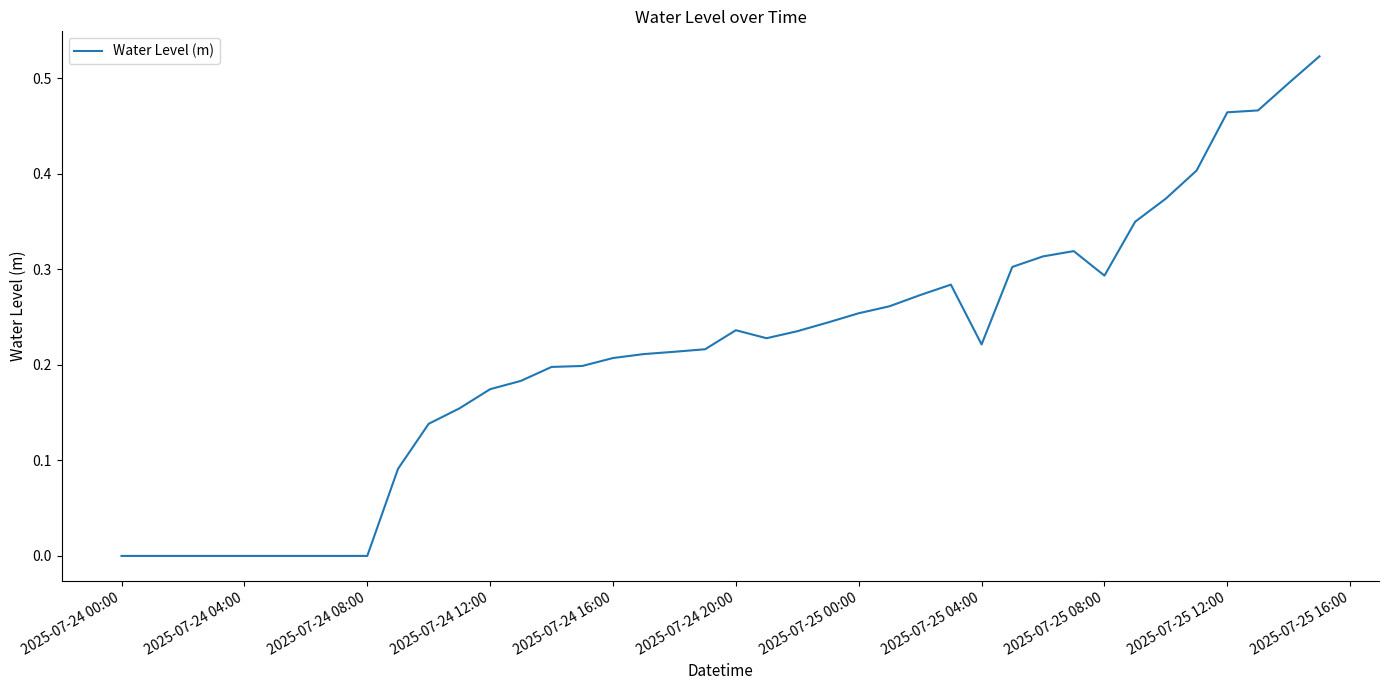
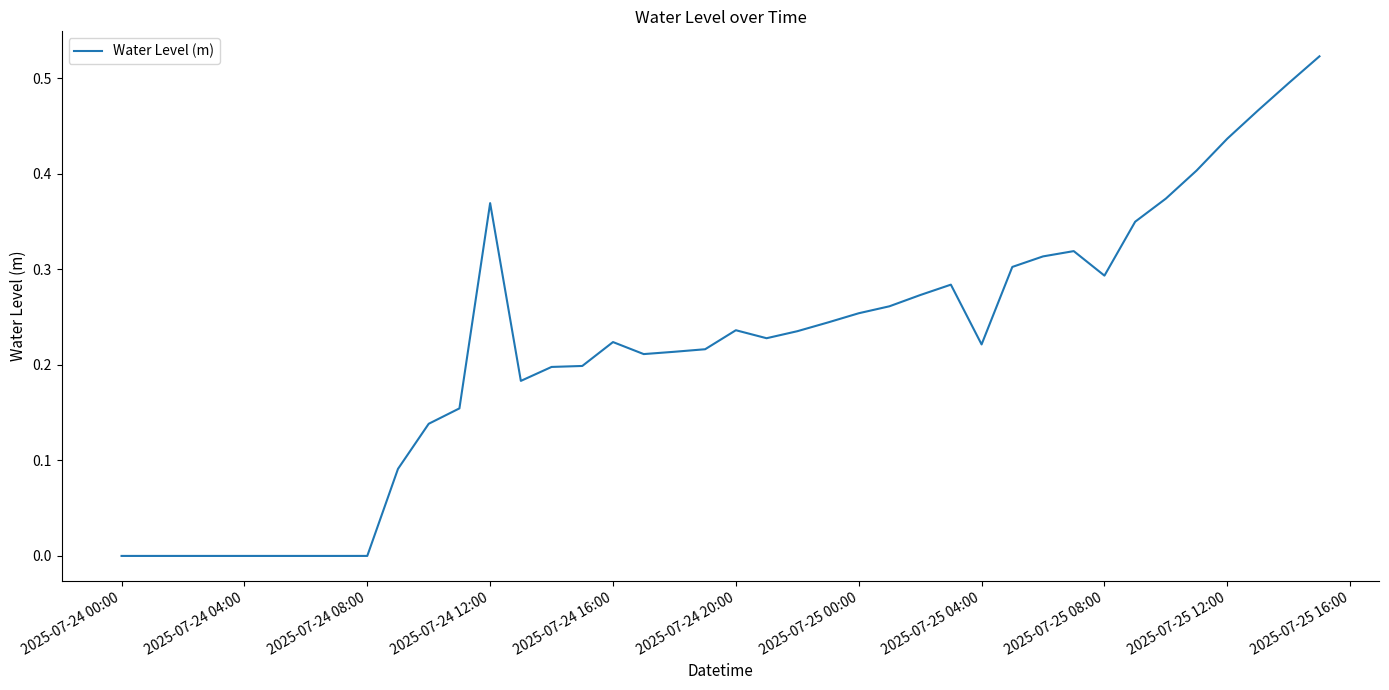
  {
    "2025-07-24 00:00": 0.00,
    "2025-07-24 04:00": 0.00,
    "2025-07-24 08:00": 0.00,
-   "2025-07-24 12:00": 0.17,
-   "2025-07-24 16:00": 0.21,
+   "2025-07-24 12:00": 0.37,
+   "2025-07-24 16:00": 0.22,
    "2025-07-24 20:00": 0.24,
    "2025-07-25 00:00": 0.25,
    "2025-07-25 04:00": 0.22,
    "2025-07-25 08:00": 0.29,
-   "2025-07-25 12:00": 0.46
+   "2025-07-25 12:00": 0.44
  }
